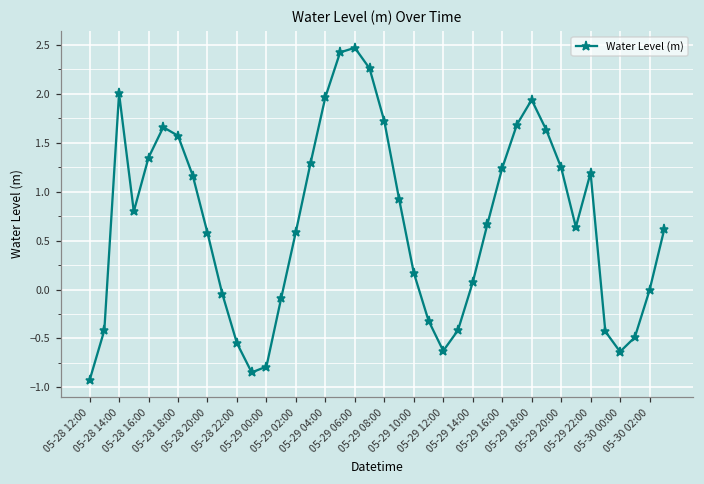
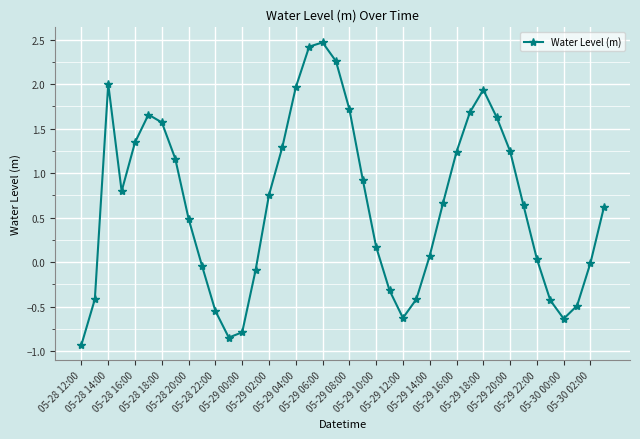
  {
    "05-28 12:00": -0.9,
    "05-28 14:00": 2.0,
    "05-28 16:00": 1.3,
    "05-28 18:00": 1.6,
-   "05-28 20:00": 0.6,
+   "05-28 20:00": 0.5,
    "05-28 22:00": -0.5,
    "05-29 00:00": -0.8,
-   "05-29 02:00": 0.6,
+   "05-29 02:00": 0.8,
    "05-29 04:00": 2.0,
    "05-29 06:00": 2.5,
    "05-29 08:00": 1.7,
    "05-29 10:00": 0.2,
    "05-29 12:00": -0.6,
    "05-29 14:00": 0.1,
    "05-29 16:00": 1.2,
    "05-29 18:00": 1.9,
    "05-29 20:00": 1.2,
-   "05-29 22:00": 1.2,
+   "05-29 22:00": 0.0,
    "05-30 00:00": -0.6,
    "05-30 02:00": 0.0
  }
